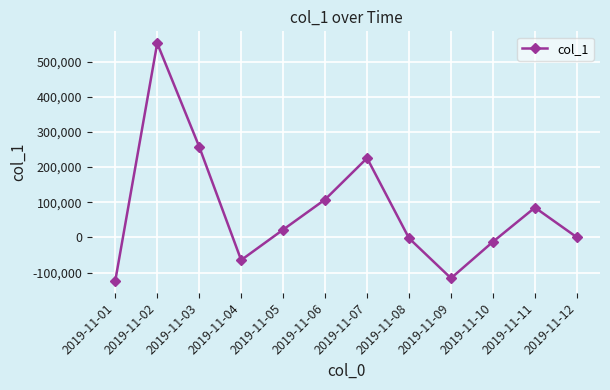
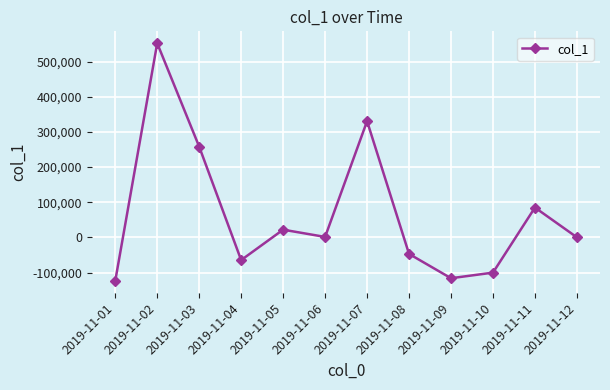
  {
    "2019-11-01": "-120,000",
    "2019-11-02": "550,000",
    "2019-11-03": "260,000",
    "2019-11-04": "-60,000",
    "2019-11-05": "20,000",
-   "2019-11-06": "110,000",
-   "2019-11-07": "230,000",
-   "2019-11-08": "0",
+   "2019-11-06": "0",
+   "2019-11-07": "330,000",
+   "2019-11-08": "-50,000",
    "2019-11-09": "-120,000",
-   "2019-11-10": "-10,000",
+   "2019-11-10": "-100,000",
    "2019-11-11": "80,000",
    "2019-11-12": "0"
  }
